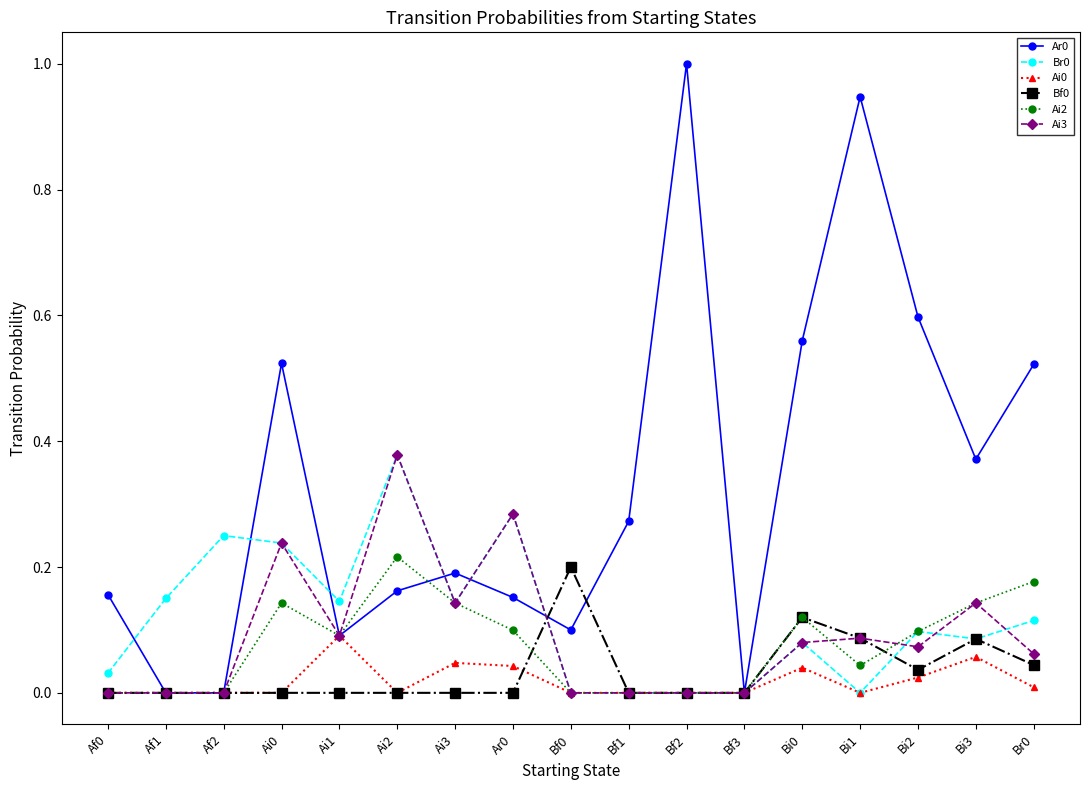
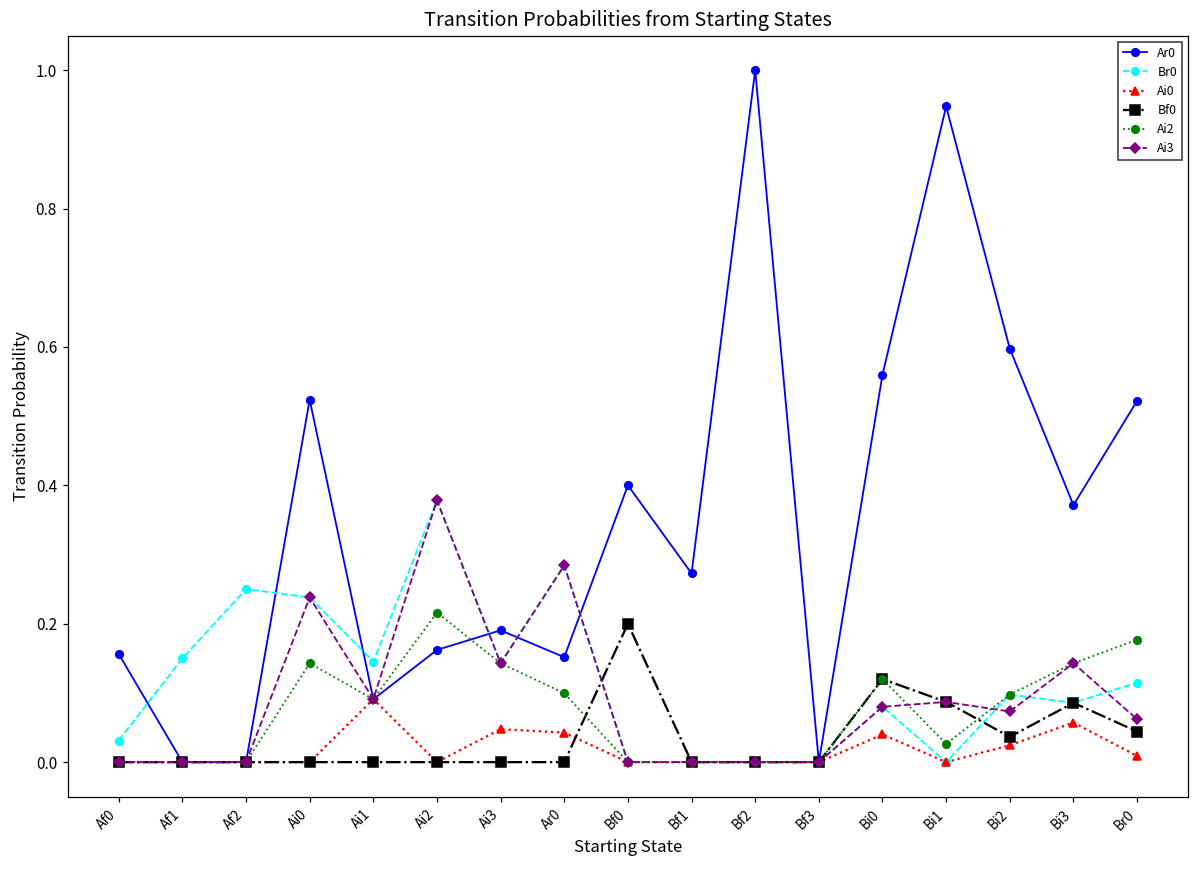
  {
    "Ar0": {
      "Af0": 0.16,
      "Ai0": 0.52,
      "Ai2": 0.16,
      "Ai3": 0.19,
      "Ar0": 0.15,
-     "Bf0": 0.1,
+     "Bf0": 0.4,
      "Bf1": 0.27,
      "Bf2": 1.0,
      "Bi0": 0.56,
      "Bi1": 0.95,
      "Bi2": 0.6,
      "Bi3": 0.37,
      "Br0": 0.52
    },
    "Br0": {
      "Af0": 0.03,
      "Af1": 0.15,
      "Af2": 0.25,
      "Ai1": 0.15,
      "Br0": 0.12
    },
    "Ai0": {
      "Ai3": 0.05,
      "Ar0": 0.04,
      "Bi0": 0.04,
      "Bi2": 0.02,
      "Bi3": 0.06,
      "Br0": 0.01
    },
    "Bf0": {
      "Ai1": 0.00,
      "Ai3": 0.00,
      "Ar0": 0.00,
      "Bf0": 0.20,
      "Bi2": 0.04,
      "Br0": 0.04
    },
    "Ai2": {
      "Ai0": 0.14,
      "Ai2": 0.22,
      "Ar0": 0.10,
-     "Bi1": 0.04,
+     "Bi1": 0.03,
      "Br0": 0.18
    },
    "Ai3": {
      "Bi2": 0.07,
      "Br0": 0.06
    }
  }
